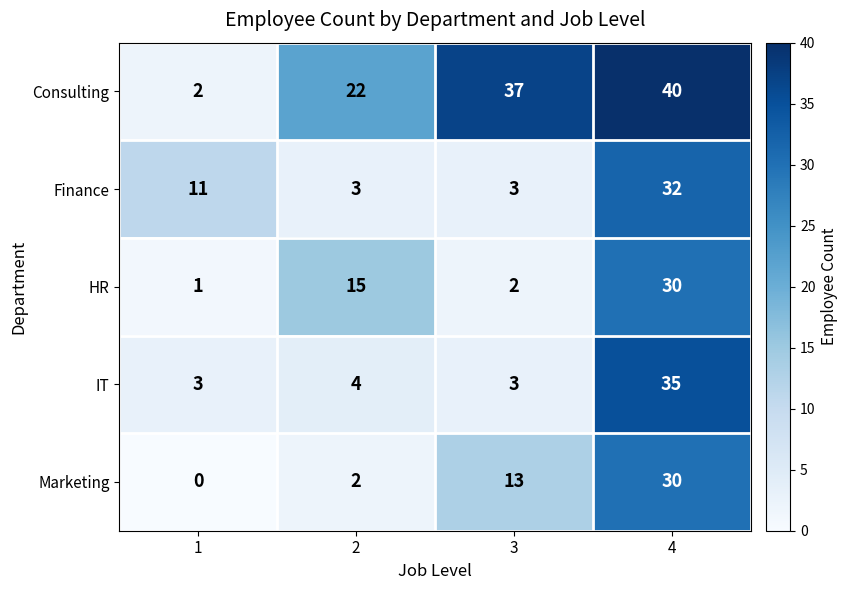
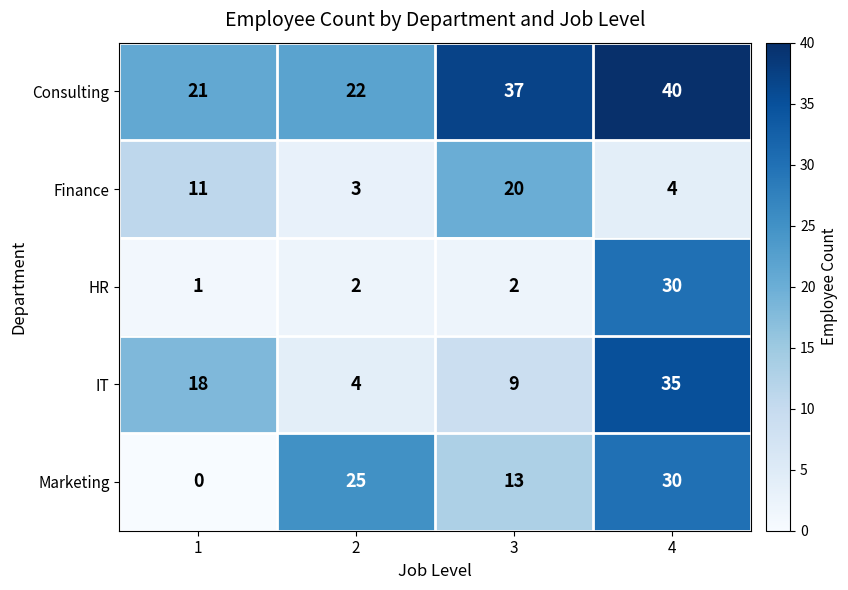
  {
    "Consulting": {
-     "1": 2,
+     "1": 21,
      "2": 22,
      "3": 37,
      "4": 40
    },
    "Finance": {
      "1": 11,
      "2": 3,
-     "3": 3,
-     "4": 32
+     "3": 20,
+     "4": 4
    },
    "HR": {
      "1": 1,
-     "2": 15,
+     "2": 2,
      "3": 2,
      "4": 30
    },
    "IT": {
-     "1": 3,
+     "1": 18,
      "2": 4,
-     "3": 3,
+     "3": 9,
      "4": 35
    },
    "Marketing": {
      "1": 0,
-     "2": 2,
+     "2": 25,
      "3": 13,
      "4": 30
    }
  }
